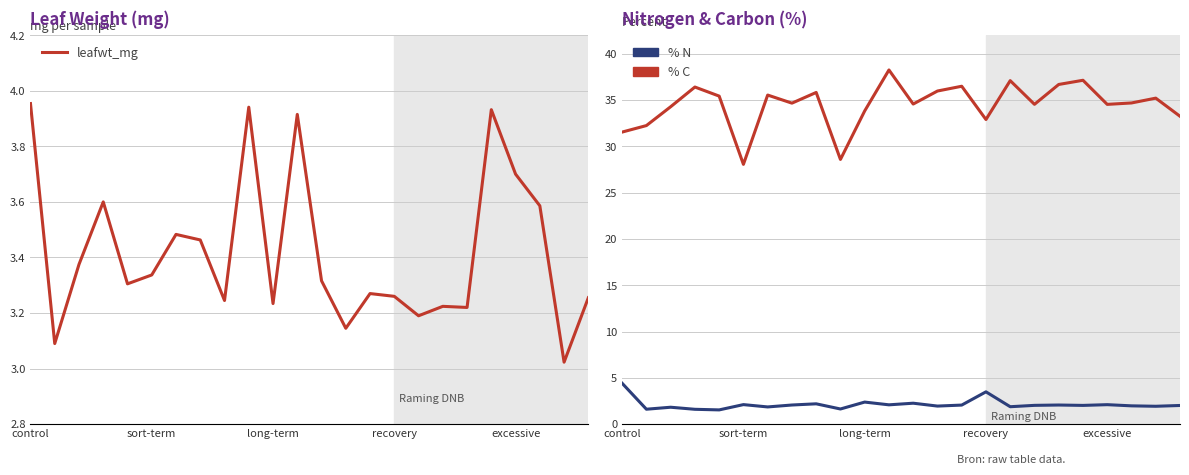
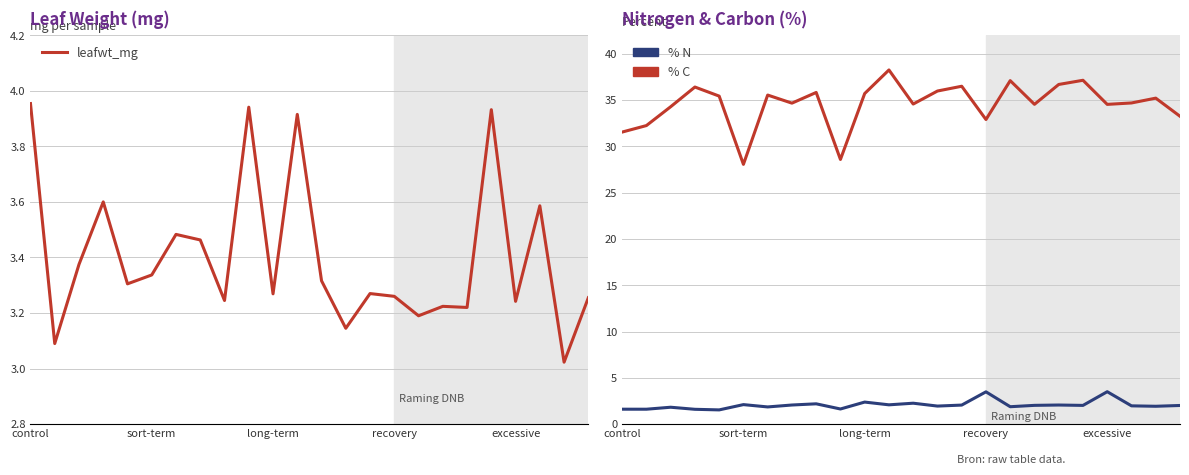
  {
    "Leaf Weight (mg)": {
      "control": 3.95,
      "sort-term": 3.34,
-     "long-term": 3.23,
+     "long-term": 3.27,
      "recovery": 3.26,
-     "excessive": 3.70
+     "excessive": 3.24
    },
    "Nitrogen & Carbon (%)": {
      "% N": {
-       "control": 4,
+       "control": 2,
        "sort-term": 2,
        "long-term": 2,
        "recovery": 3,
-       "excessive": 2
+       "excessive": 4
      },
      "% C": {
        "control": 32,
        "sort-term": 28,
-       "long-term": 34,
+       "long-term": 36,
        "recovery": 33,
        "excessive": 35
      }
    }
  }
